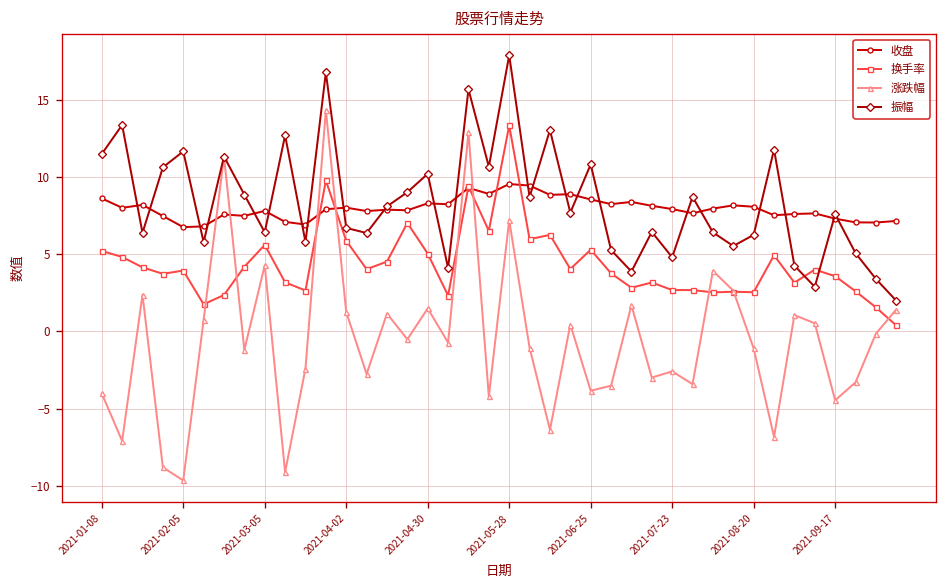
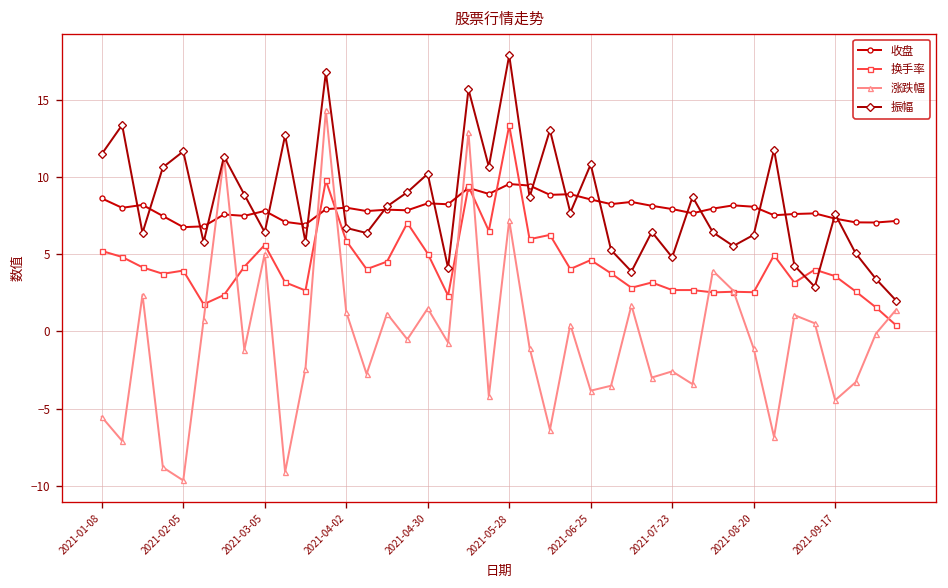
  {
    "换手率": {
      "2021-01-08": 5.2,
      "2021-02-05": 3.9,
      "2021-03-05": 5.6,
      "2021-04-02": 5.9,
      "2021-04-30": 5.0,
      "2021-05-28": 13.3,
-     "2021-06-25": 5.3,
+     "2021-06-25": 4.6,
      "2021-07-23": 2.7,
      "2021-08-20": 2.5,
      "2021-09-17": 3.6
    },
    "涨跌幅": {
-     "2021-01-08": -4.0,
+     "2021-01-08": -5.5,
      "2021-02-05": -9.6,
-     "2021-03-05": 4.3,
+     "2021-03-05": 5.0,
      "2021-04-02": 1.3,
      "2021-04-30": 1.5,
      "2021-05-28": 7.2,
      "2021-06-25": -3.8,
      "2021-07-23": -2.6,
      "2021-08-20": -1.1,
      "2021-09-17": -4.5
    }
  }
